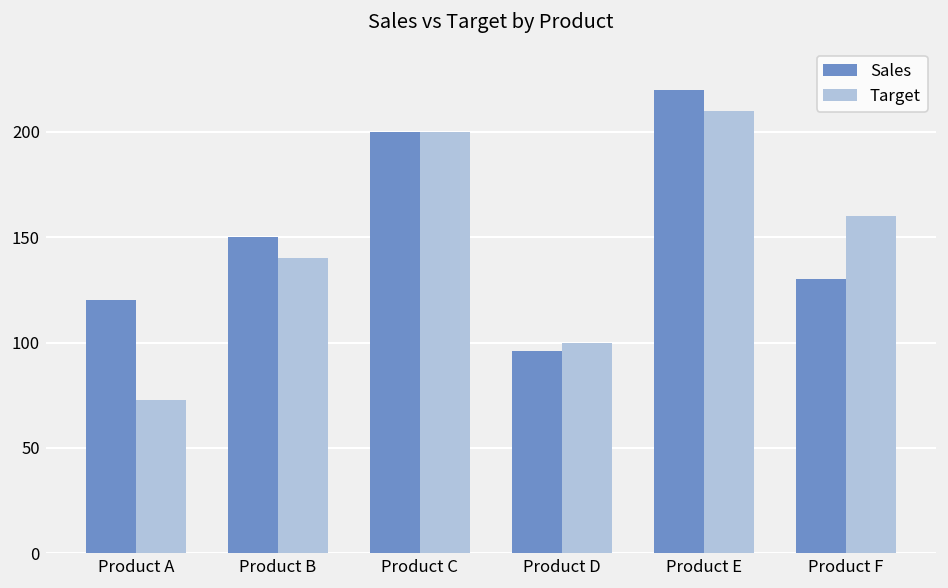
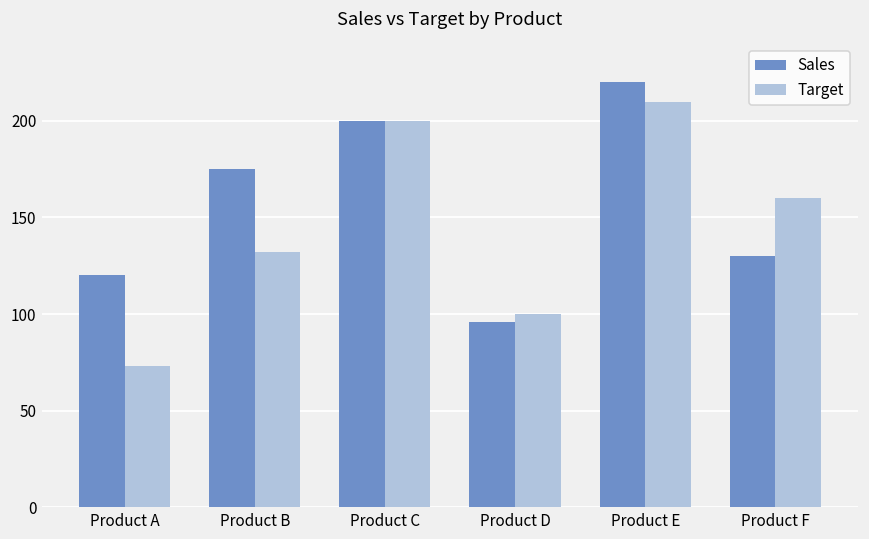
  {
    "Sales": {
      "Product A": 120,
-     "Product B": 150,
+     "Product B": 175,
      "Product C": 200,
      "Product D": 96,
      "Product E": 220,
      "Product F": 130
    },
    "Target": {
      "Product A": 73,
-     "Product B": 140,
+     "Product B": 132,
      "Product C": 200,
      "Product D": 100,
      "Product E": 210,
      "Product F": 160
    }
  }
